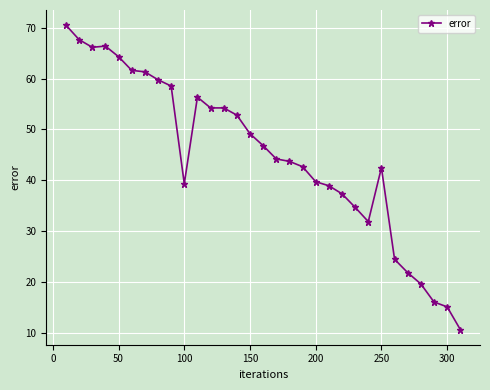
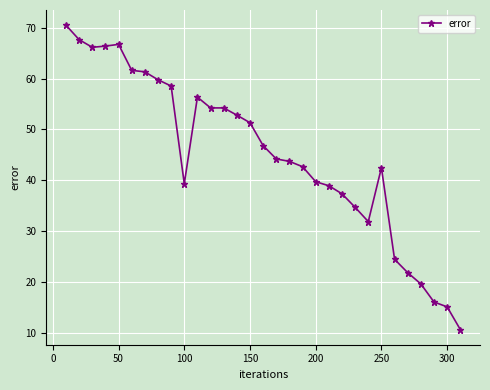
  {
-   "50": 64,
+   "50": 67,
    "100": 39,
-   "150": 49,
+   "150": 51,
    "200": 40,
    "250": 42,
    "300": 15
  }
